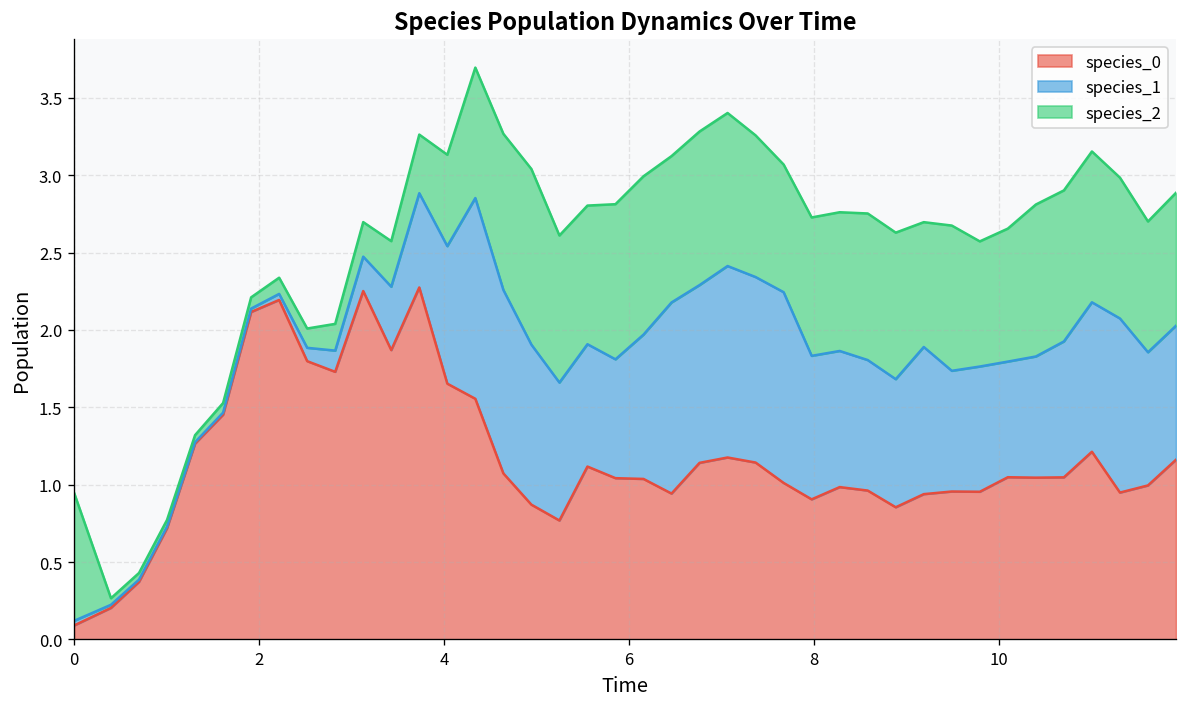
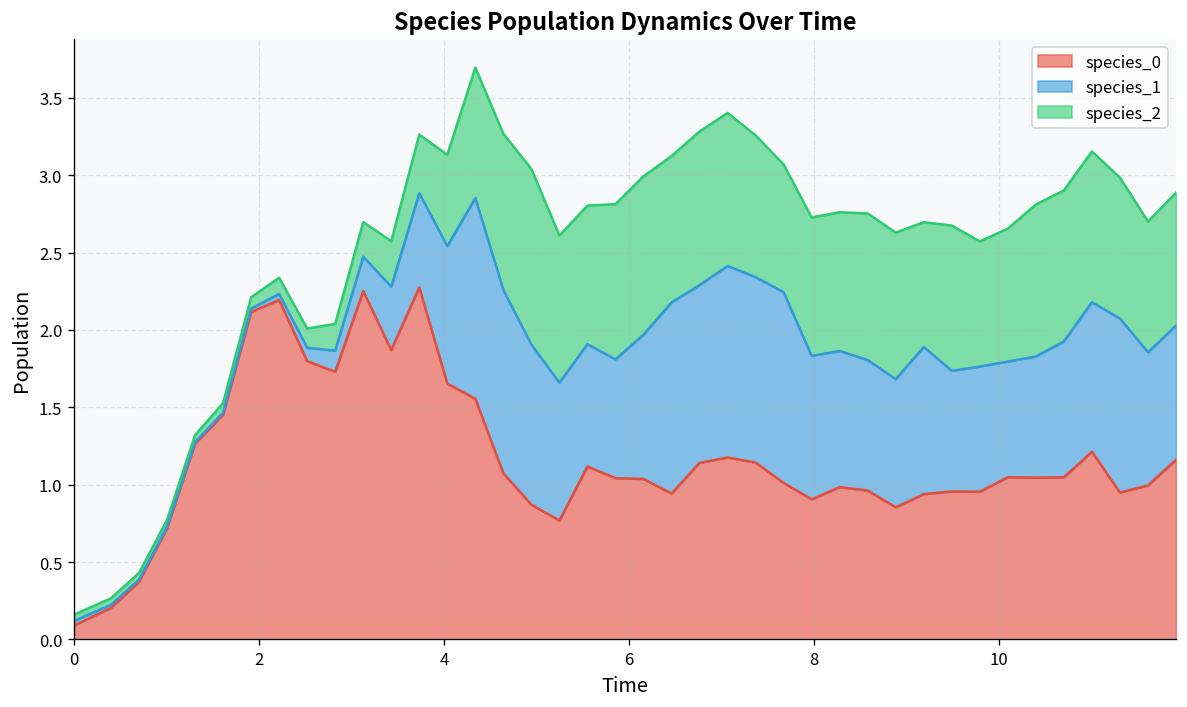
  {
    "species_0": {
      "0": 0.09
    },
    "species_1": {
      "0": 0.03
    },
    "species_2": {
-     "0": 0.83
+     "0": 0.04
    }
  }
